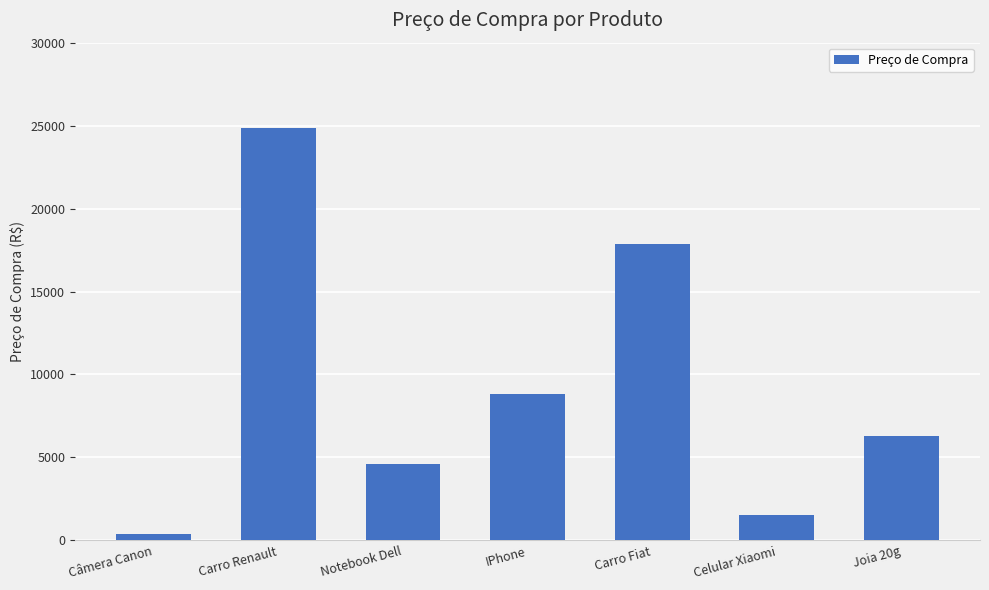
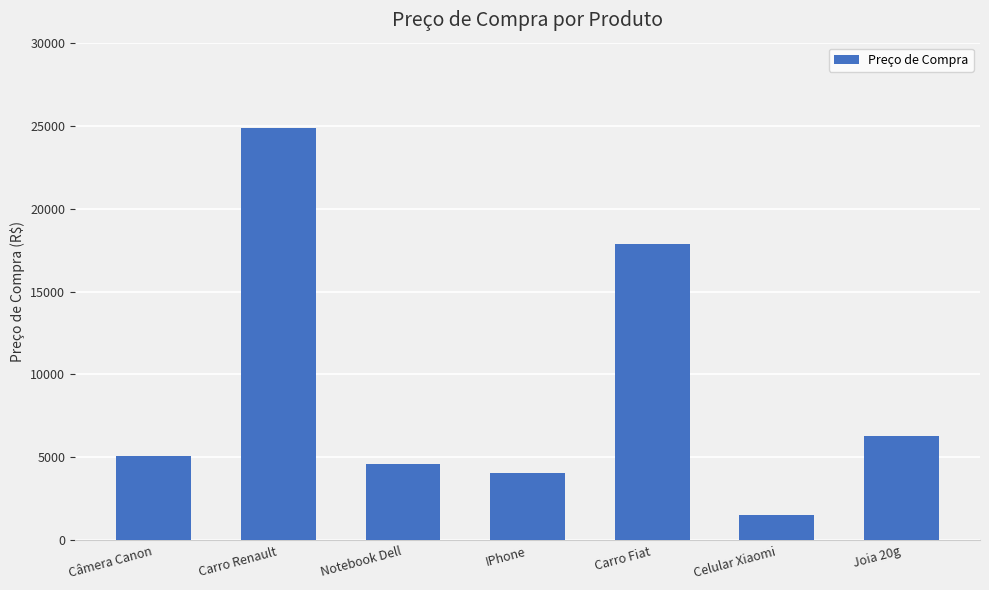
  {
-   "Câmera Canon": 400,
+   "Câmera Canon": 5100,
    "Carro Renault": 24800,
    "Notebook Dell": 4600,
-   "IPhone": 8800,
+   "IPhone": 4100,
    "Carro Fiat": 17900,
    "Celular Xiaomi": 1500,
    "Joia 20g": 6300
  }
